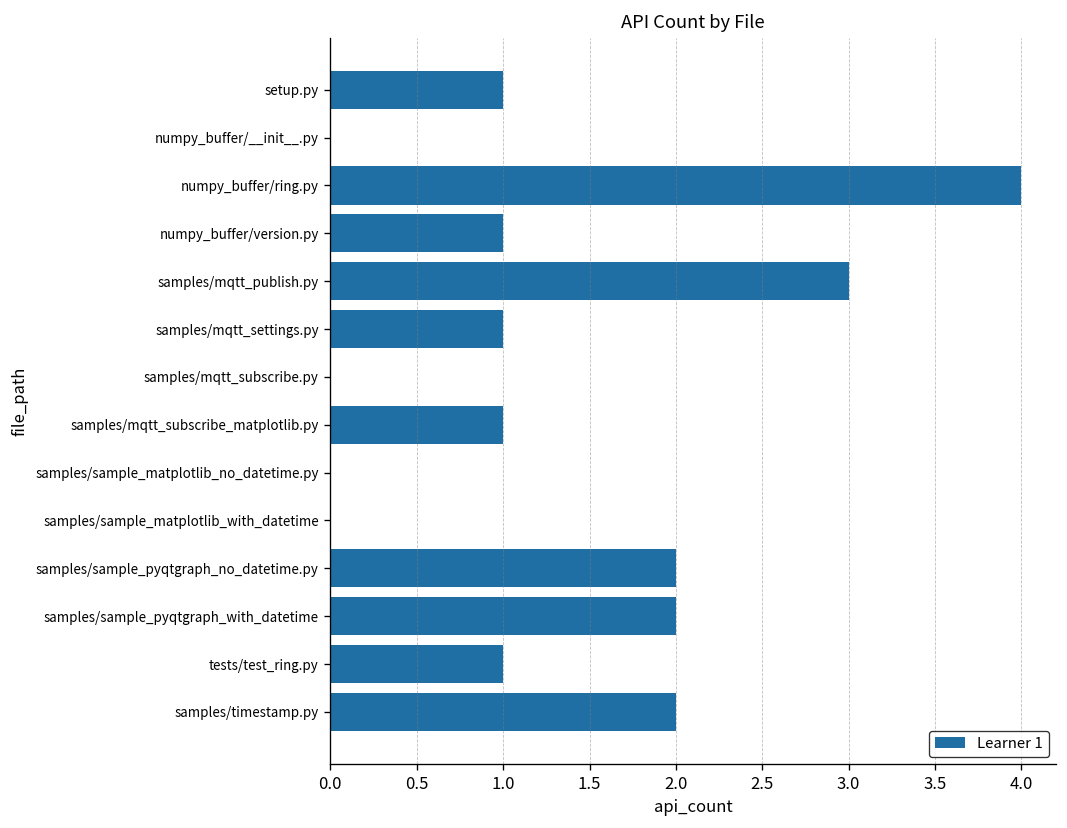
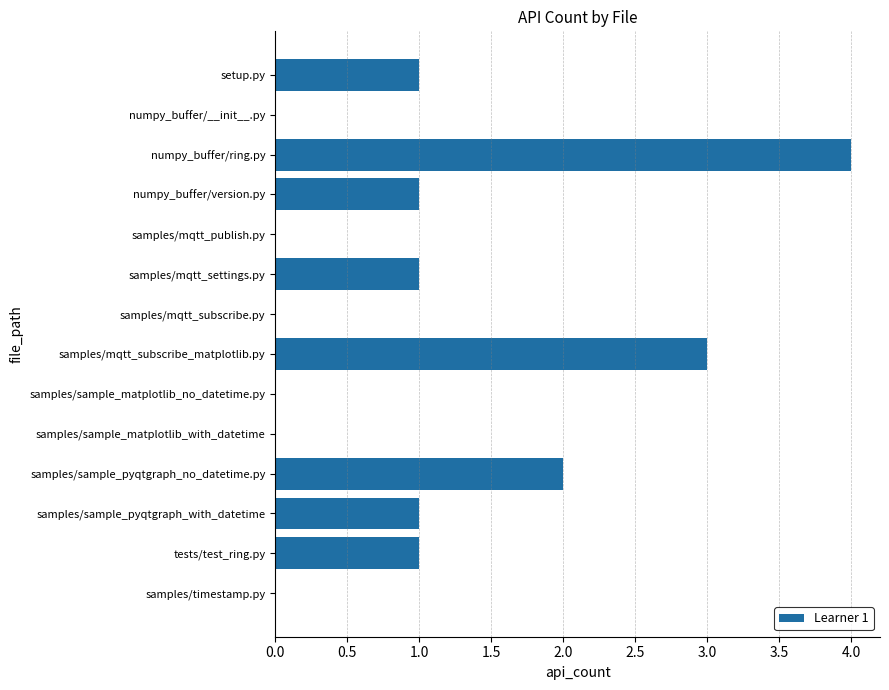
  {
    "setup.py": 1,
    "numpy_buffer/__init__.py": 0,
    "numpy_buffer/ring.py": 4,
    "numpy_buffer/version.py": 1,
-   "samples/mqtt_publish.py": 3,
+   "samples/mqtt_publish.py": 0,
    "samples/mqtt_settings.py": 1,
    "samples/mqtt_subscribe.py": 0,
-   "samples/mqtt_subscribe_matplotlib.py": 1,
+   "samples/mqtt_subscribe_matplotlib.py": 3,
    "samples/sample_matplotlib_no_datetime.py": 0,
    "samples/sample_matplotlib_with_datetime": 0,
    "samples/sample_pyqtgraph_no_datetime.py": 2,
-   "samples/sample_pyqtgraph_with_datetime": 2,
+   "samples/sample_pyqtgraph_with_datetime": 1,
    "tests/test_ring.py": 1,
-   "samples/timestamp.py": 2
+   "samples/timestamp.py": 0
  }
